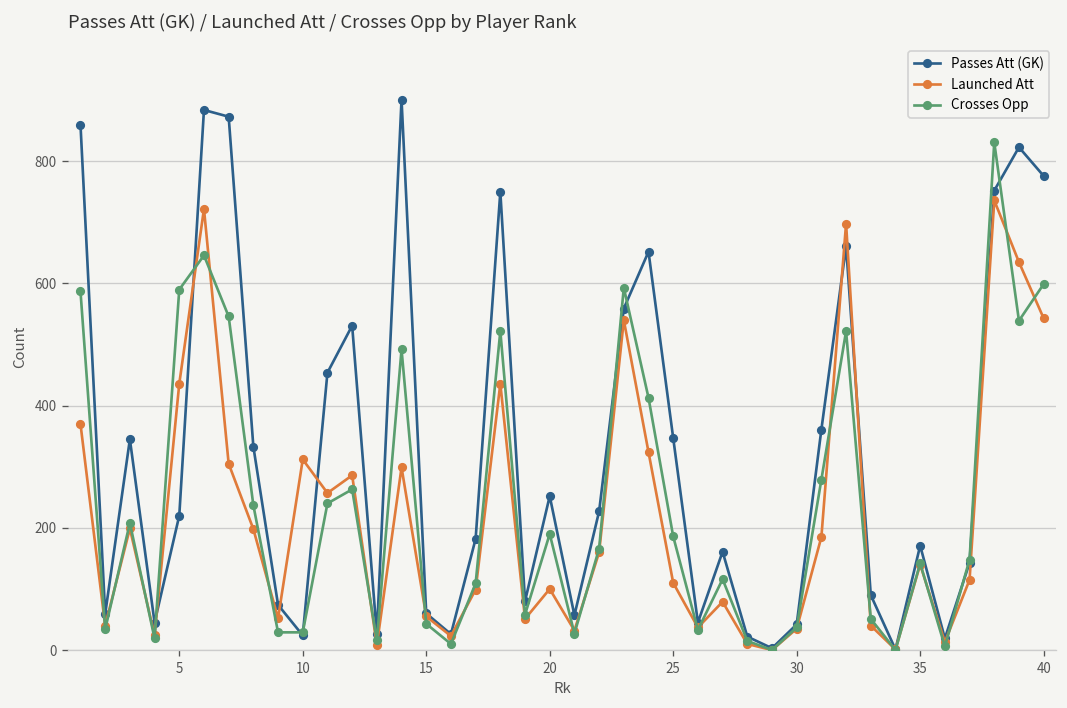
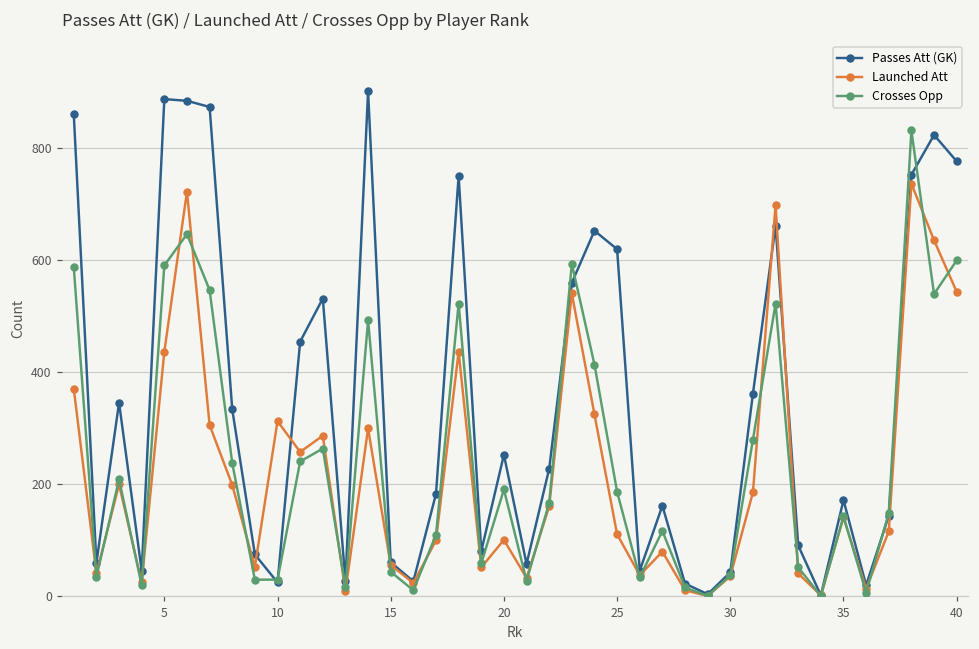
  {
    "Passes Att (GK)": {
-     "5": 220,
+     "5": 890,
      "15": 60,
      "20": 250,
-     "25": 350,
+     "25": 620,
      "30": 40,
      "35": 170,
      "40": 780
    },
    "Launched Att": {
      "5": 440,
      "10": 310,
      "15": 60,
      "20": 100,
      "25": 110,
      "40": 540
    },
    "Crosses Opp": {
      "5": 590,
      "15": 40,
      "20": 190,
      "25": 190,
      "40": 600
    }
  }
